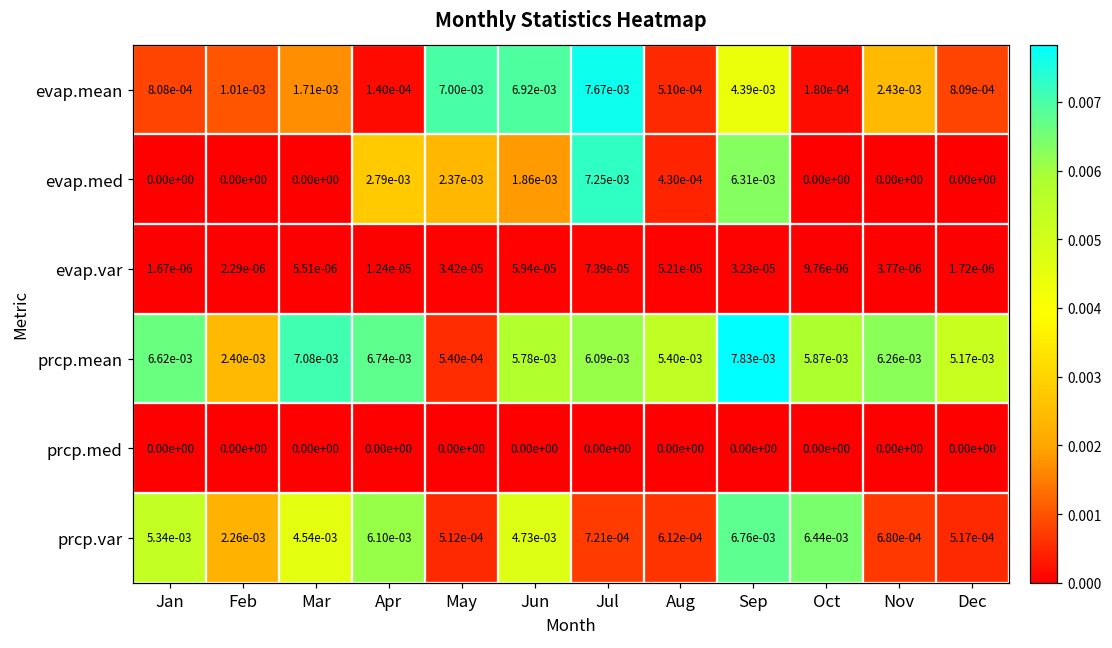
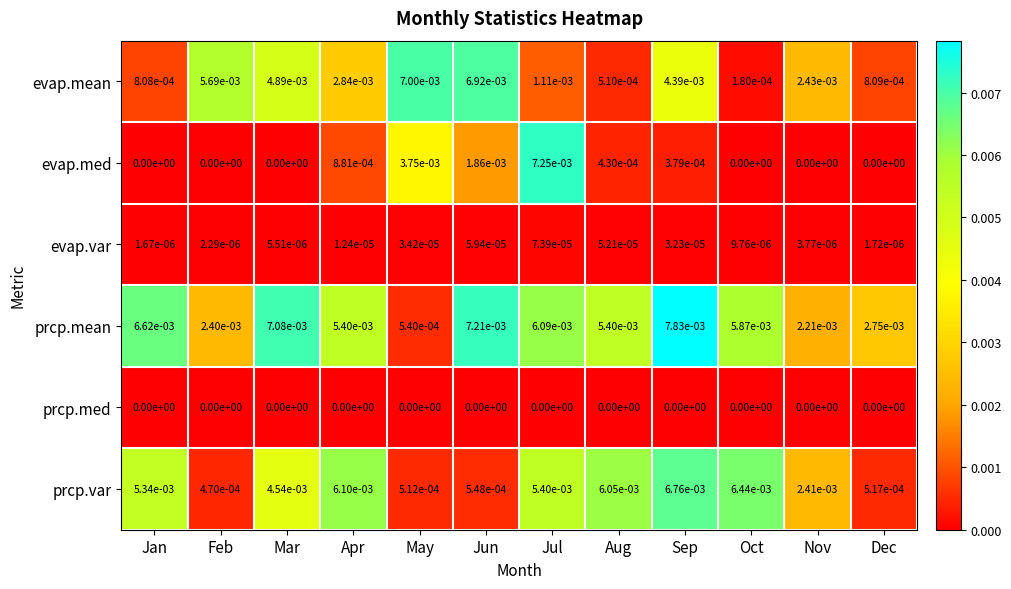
  {
    "evap.mean": {
      "Jan": "8.08e-04",
-     "Feb": "1.01e-03",
-     "Mar": "1.71e-03",
-     "Apr": "1.40e-04",
+     "Feb": "5.69e-03",
+     "Mar": "4.89e-03",
+     "Apr": "2.84e-03",
      "May": "7.00e-03",
      "Jun": "6.92e-03",
-     "Jul": "7.67e-03",
+     "Jul": "1.11e-03",
      "Aug": "5.10e-04",
      "Sep": "4.39e-03",
      "Oct": "1.80e-04",
      "Nov": "2.43e-03",
      "Dec": "8.09e-04"
    },
    "evap.med": {
      "Jan": "0.00e+00",
      "Feb": "0.00e+00",
      "Mar": "0.00e+00",
-     "Apr": "2.79e-03",
-     "May": "2.37e-03",
+     "Apr": "8.81e-04",
+     "May": "3.75e-03",
      "Jun": "1.86e-03",
      "Jul": "7.25e-03",
      "Aug": "4.30e-04",
-     "Sep": "6.31e-03",
+     "Sep": "3.79e-04",
      "Oct": "0.00e+00",
      "Nov": "0.00e+00",
      "Dec": "0.00e+00"
    },
    "evap.var": {
      "Jan": "1.67e-06",
      "Feb": "2.29e-06",
      "Mar": "5.51e-06",
      "Apr": "1.24e-05",
      "May": "3.42e-05",
      "Jun": "5.94e-05",
      "Jul": "7.39e-05",
      "Aug": "5.21e-05",
      "Sep": "3.23e-05",
      "Oct": "9.76e-06",
      "Nov": "3.77e-06",
      "Dec": "1.72e-06"
    },
    "prcp.mean": {
      "Jan": "6.62e-03",
      "Feb": "2.40e-03",
      "Mar": "7.08e-03",
-     "Apr": "6.74e-03",
+     "Apr": "5.40e-03",
      "May": "5.40e-04",
-     "Jun": "5.78e-03",
+     "Jun": "7.21e-03",
      "Jul": "6.09e-03",
      "Aug": "5.40e-03",
      "Sep": "7.83e-03",
      "Oct": "5.87e-03",
-     "Nov": "6.26e-03",
-     "Dec": "5.17e-03"
+     "Nov": "2.21e-03",
+     "Dec": "2.75e-03"
    },
    "prcp.med": {
      "Jan": "0.00e+00",
      "Feb": "0.00e+00",
      "Mar": "0.00e+00",
      "Apr": "0.00e+00",
      "May": "0.00e+00",
      "Jun": "0.00e+00",
      "Jul": "0.00e+00",
      "Aug": "0.00e+00",
      "Sep": "0.00e+00",
      "Oct": "0.00e+00",
      "Nov": "0.00e+00",
      "Dec": "0.00e+00"
    },
    "prcp.var": {
      "Jan": "5.34e-03",
-     "Feb": "2.26e-03",
+     "Feb": "4.70e-04",
      "Mar": "4.54e-03",
      "Apr": "6.10e-03",
      "May": "5.12e-04",
-     "Jun": "4.73e-03",
-     "Jul": "7.21e-04",
-     "Aug": "6.12e-04",
+     "Jun": "5.48e-04",
+     "Jul": "5.40e-03",
+     "Aug": "6.05e-03",
      "Sep": "6.76e-03",
      "Oct": "6.44e-03",
-     "Nov": "6.80e-04",
+     "Nov": "2.41e-03",
      "Dec": "5.17e-04"
    }
  }
